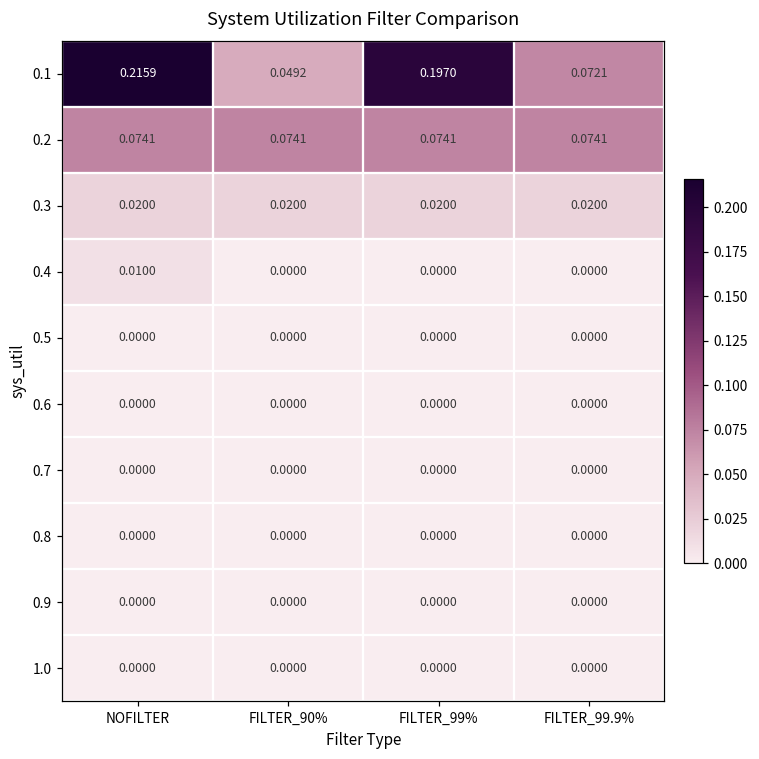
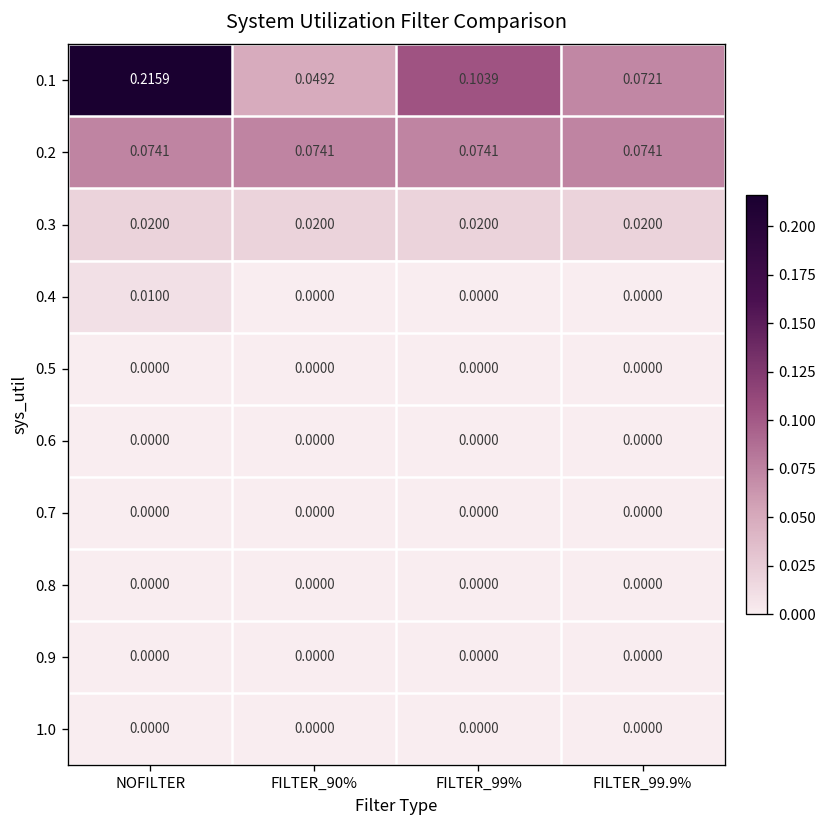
  {
    "0.1": {
      "NOFILTER": 0.2159,
      "FILTER_90%": 0.0492,
-     "FILTER_99%": 0.1970,
+     "FILTER_99%": 0.1039,
      "FILTER_99.9%": 0.0721
    },
    "0.2": {
      "NOFILTER": 0.0741,
      "FILTER_90%": 0.0741,
      "FILTER_99%": 0.0741,
      "FILTER_99.9%": 0.0741
    },
    "0.3": {
      "NOFILTER": 0.0200,
      "FILTER_90%": 0.0200,
      "FILTER_99%": 0.0200,
      "FILTER_99.9%": 0.0200
    },
    "0.4": {
      "NOFILTER": 0.0100,
      "FILTER_90%": 0.0000,
      "FILTER_99%": 0.0000,
      "FILTER_99.9%": 0.0000
    },
    "0.5": {
      "NOFILTER": 0.0000,
      "FILTER_90%": 0.0000,
      "FILTER_99%": 0.0000,
      "FILTER_99.9%": 0.0000
    },
    "0.6": {
      "NOFILTER": 0.0000,
      "FILTER_90%": 0.0000,
      "FILTER_99%": 0.0000,
      "FILTER_99.9%": 0.0000
    },
    "0.7": {
      "NOFILTER": 0.0000,
      "FILTER_90%": 0.0000,
      "FILTER_99%": 0.0000,
      "FILTER_99.9%": 0.0000
    },
    "0.8": {
      "NOFILTER": 0.0000,
      "FILTER_90%": 0.0000,
      "FILTER_99%": 0.0000,
      "FILTER_99.9%": 0.0000
    },
    "0.9": {
      "NOFILTER": 0.0000,
      "FILTER_90%": 0.0000,
      "FILTER_99%": 0.0000,
      "FILTER_99.9%": 0.0000
    },
    "1.0": {
      "NOFILTER": 0.0000,
      "FILTER_90%": 0.0000,
      "FILTER_99%": 0.0000,
      "FILTER_99.9%": 0.0000
    }
  }
